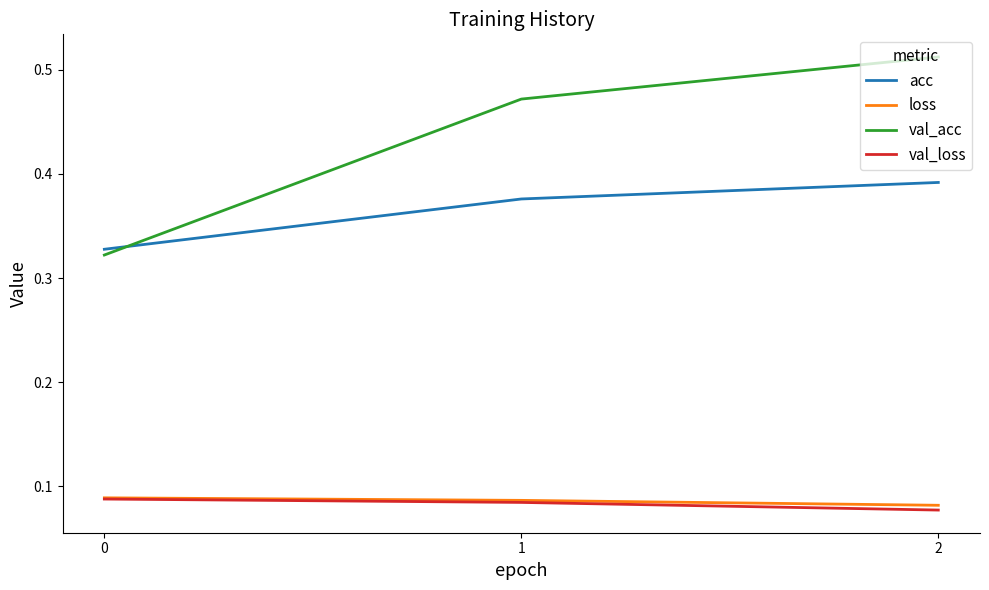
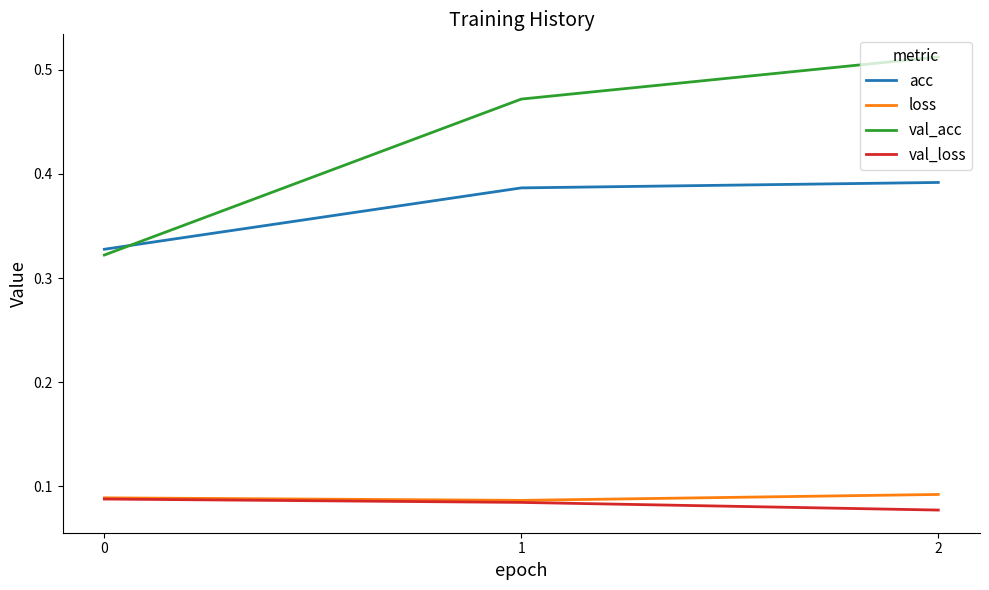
  {
    "acc": {
      "0": 0.328,
-     "1": 0.376,
+     "1": 0.387,
      "2": 0.392
    },
    "loss": {
-     "2": 0.082
+     "2": 0.092
    },
    "val_acc": {
      "0": 0.322,
      "1": 0.472
    },
    "val_loss": {
      "2": 0.077
    }
  }
